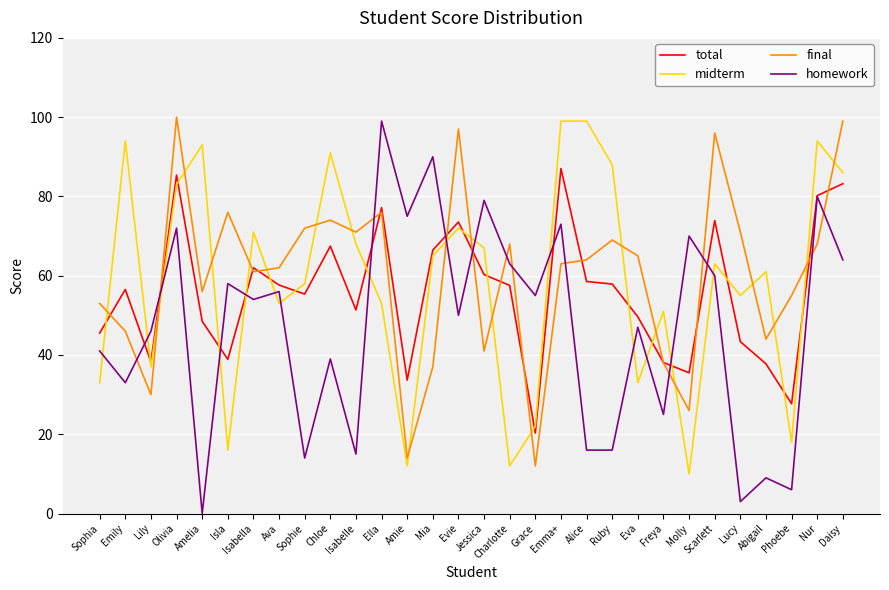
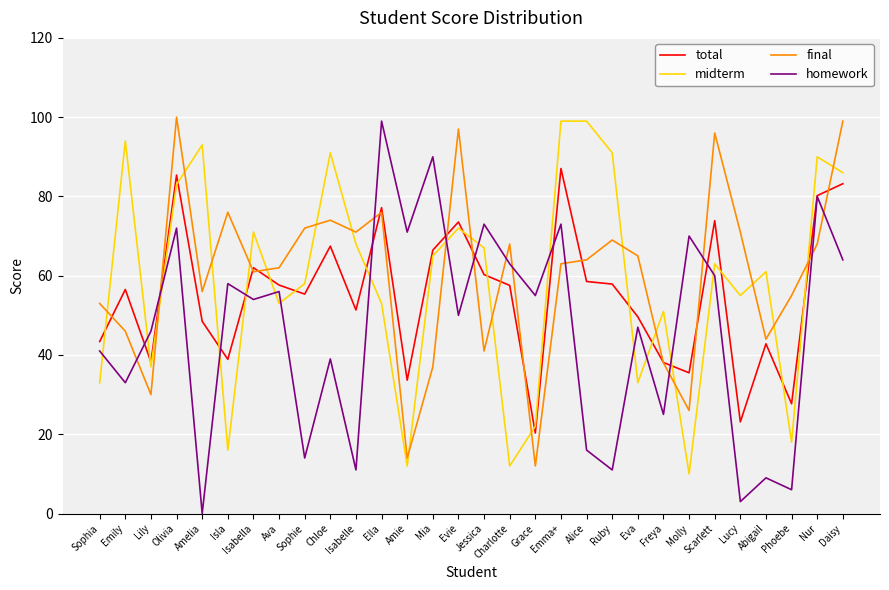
  {
    "total": {
-     "Sophia": 46,
+     "Sophia": 43,
      "Emily": 57,
      "Lily": 38,
      "Olivia": 85,
      "Amelia": 49,
      "Isla": 39,
      "Isabella": 62,
      "Ava": 58,
      "Sophie": 55,
      "Chloe": 67,
      "Isabelle": 51,
      "Ella": 77,
      "Amie": 34,
      "Mia": 66,
      "Evie": 74,
      "Jessica": 60,
      "Charlotte": 58,
      "Grace": 20,
      "Emma+": 87,
      "Alice": 59,
      "Ruby": 58,
      "Eva": 50,
      "Molly": 36,
      "Scarlett": 74,
-     "Lucy": 43,
-     "Abigail": 38,
+     "Lucy": 23,
+     "Abigail": 43,
      "Phoebe": 28,
      "Daisy": 83
    },
    "midterm": {
      "Sophia": 33,
      "Emily": 94,
      "Lily": 37,
      "Olivia": 83,
      "Amelia": 93,
      "Isla": 16,
      "Isabella": 71,
      "Ava": 53,
      "Sophie": 58,
      "Chloe": 91,
      "Isabelle": 68,
      "Ella": 53,
      "Amie": 12,
      "Mia": 65,
      "Evie": 72,
      "Jessica": 67,
      "Charlotte": 12,
      "Grace": 22,
      "Emma+": 99,
      "Alice": 99,
-     "Ruby": 88,
+     "Ruby": 91,
      "Eva": 33,
      "Freya": 51,
      "Molly": 10,
      "Scarlett": 63,
      "Lucy": 55,
      "Abigail": 61,
      "Phoebe": 18,
-     "Nur": 94,
+     "Nur": 90,
      "Daisy": 86
    },
    "final": {
      "Sophia": 53,
      "Emily": 46,
      "Lily": 30,
      "Olivia": 100,
      "Amelia": 56,
      "Isla": 76,
      "Isabella": 61,
      "Ava": 62,
      "Sophie": 72,
      "Chloe": 74,
      "Isabelle": 71,
      "Ella": 76,
      "Amie": 14,
      "Mia": 37,
      "Evie": 97,
      "Jessica": 41,
      "Charlotte": 68,
      "Grace": 12,
      "Emma+": 63,
      "Alice": 64,
      "Ruby": 69,
      "Eva": 65,
      "Molly": 26,
      "Scarlett": 96,
      "Lucy": 71,
      "Abigail": 44,
      "Phoebe": 55,
      "Nur": 68,
      "Daisy": 99
    },
    "homework": {
      "Sophia": 41,
      "Emily": 33,
      "Lily": 46,
      "Olivia": 72,
      "Amelia": 0,
      "Isla": 58,
      "Isabella": 54,
      "Ava": 56,
      "Sophie": 14,
      "Chloe": 39,
-     "Isabelle": 15,
+     "Isabelle": 11,
      "Ella": 99,
-     "Amie": 75,
+     "Amie": 71,
      "Mia": 90,
      "Evie": 50,
-     "Jessica": 79,
+     "Jessica": 73,
      "Charlotte": 63,
      "Grace": 55,
      "Emma+": 73,
      "Alice": 16,
-     "Ruby": 16,
+     "Ruby": 11,
      "Eva": 47,
      "Freya": 25,
      "Molly": 70,
      "Scarlett": 60,
      "Lucy": 3,
      "Abigail": 9,
      "Phoebe": 6,
      "Daisy": 64
    }
  }
